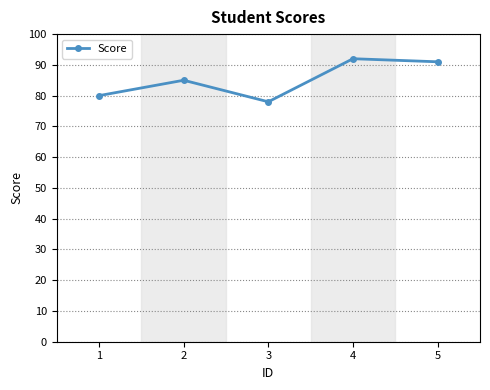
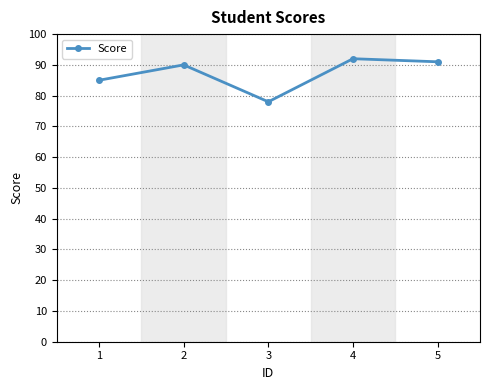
  {
-   "1": 80,
-   "2": 85,
+   "1": 85,
+   "2": 90,
    "3": 78,
    "4": 92,
    "5": 91
  }
